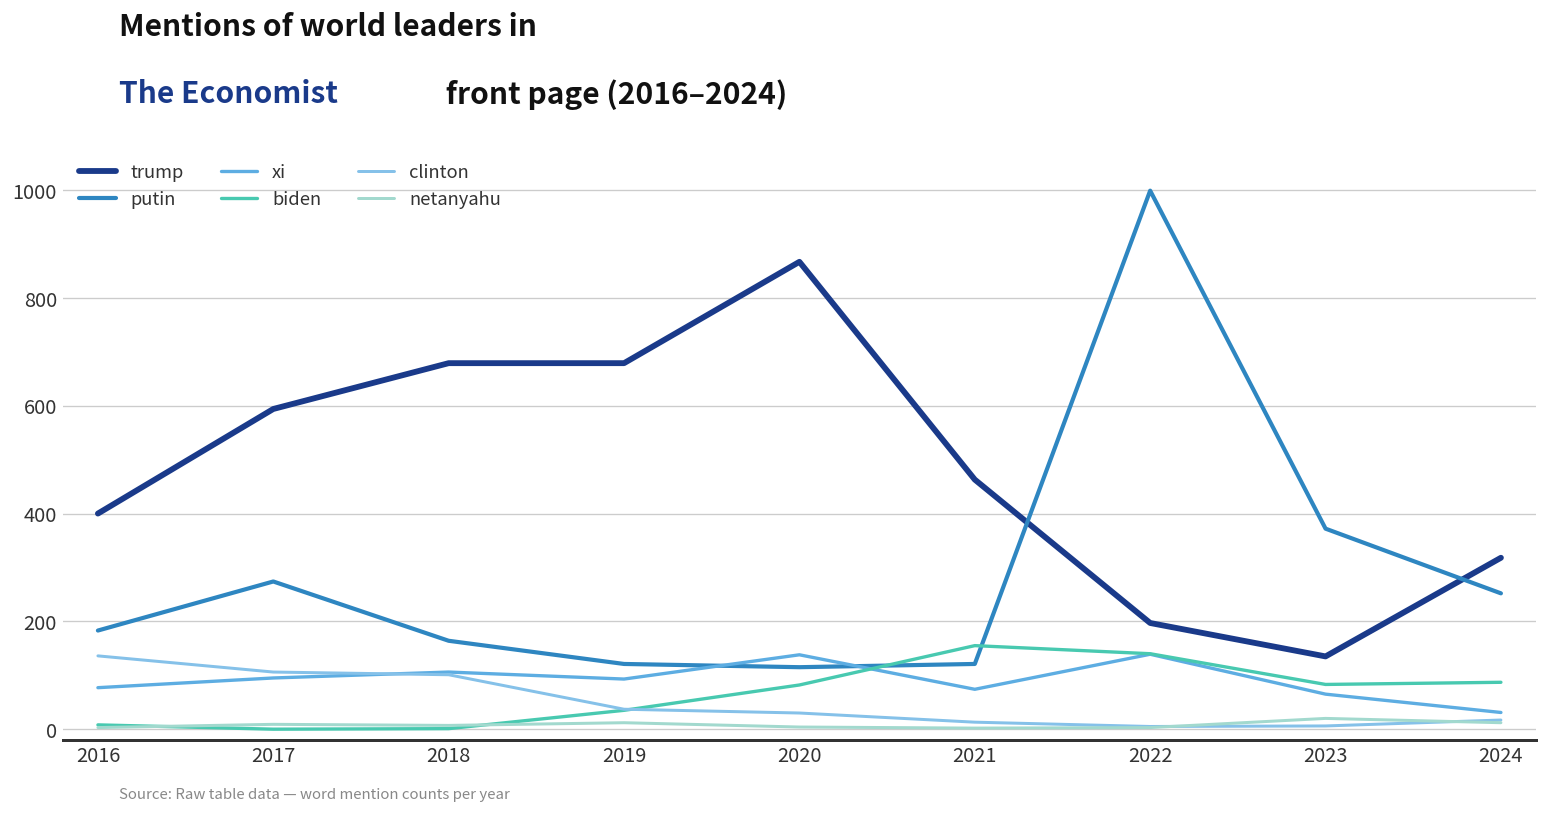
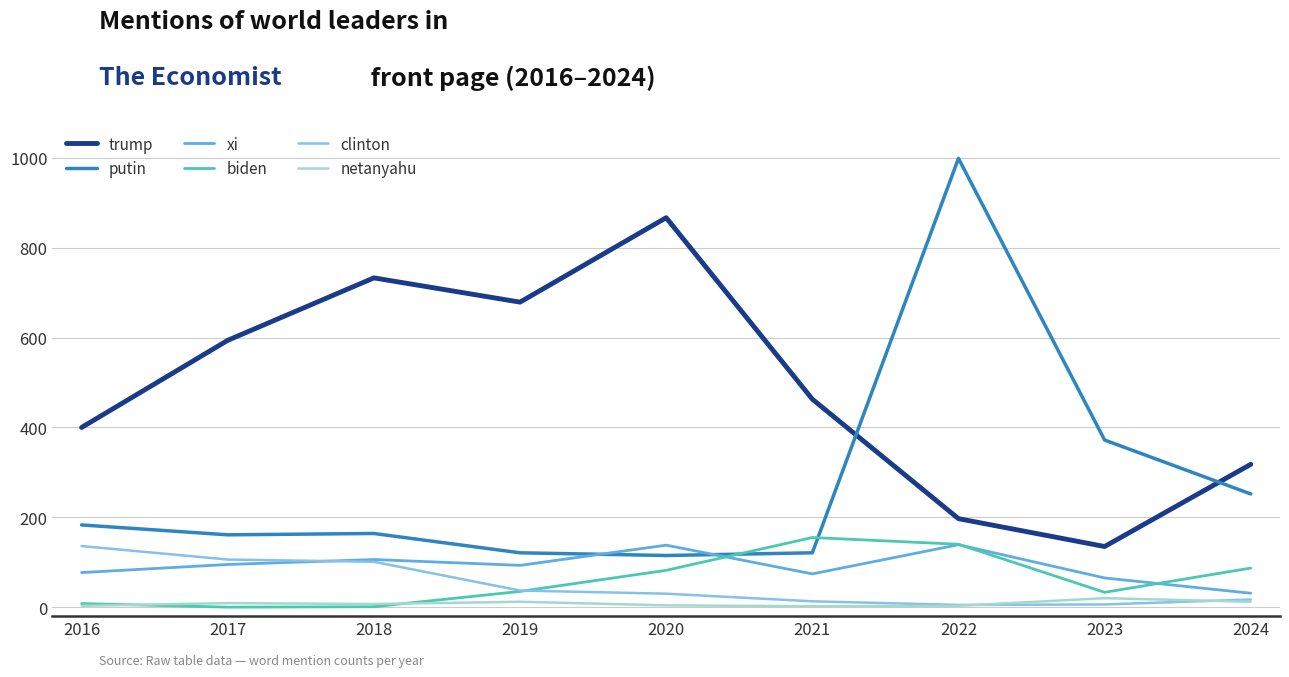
  {
    "trump": {
      "2016": 400,
      "2017": 590,
-     "2018": 680,
+     "2018": 730,
      "2019": 680,
      "2020": 870,
      "2021": 460,
      "2022": 200,
      "2023": 140,
      "2024": 320
    },
    "putin": {
      "2016": 180,
-     "2017": 270,
+     "2017": 160,
      "2018": 160,
      "2019": 120,
      "2020": 120,
      "2021": 120,
      "2022": 1000,
      "2023": 370,
      "2024": 250
    },
    "biden": {
      "2017": 0,
      "2018": 0,
      "2020": 80,
      "2021": 160,
-     "2023": 80,
+     "2023": 30,
      "2024": 90
    }
  }
